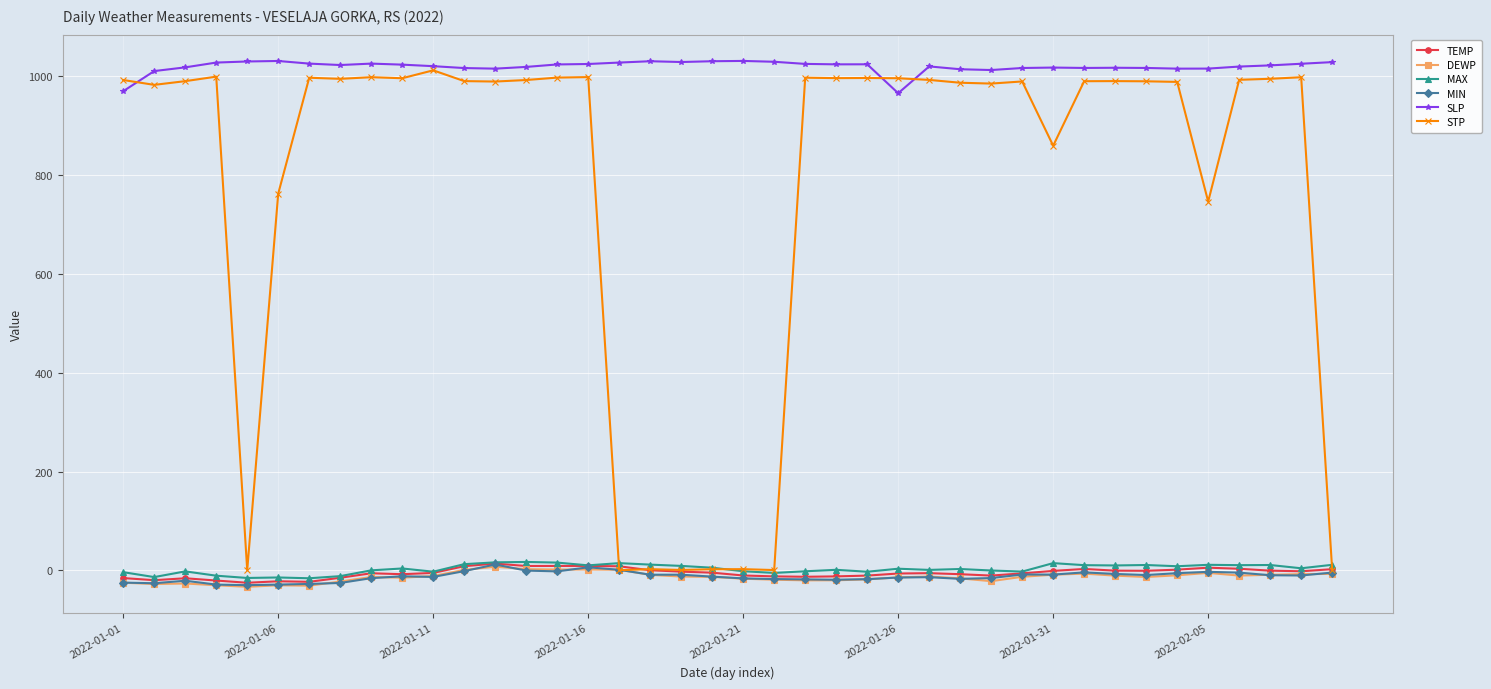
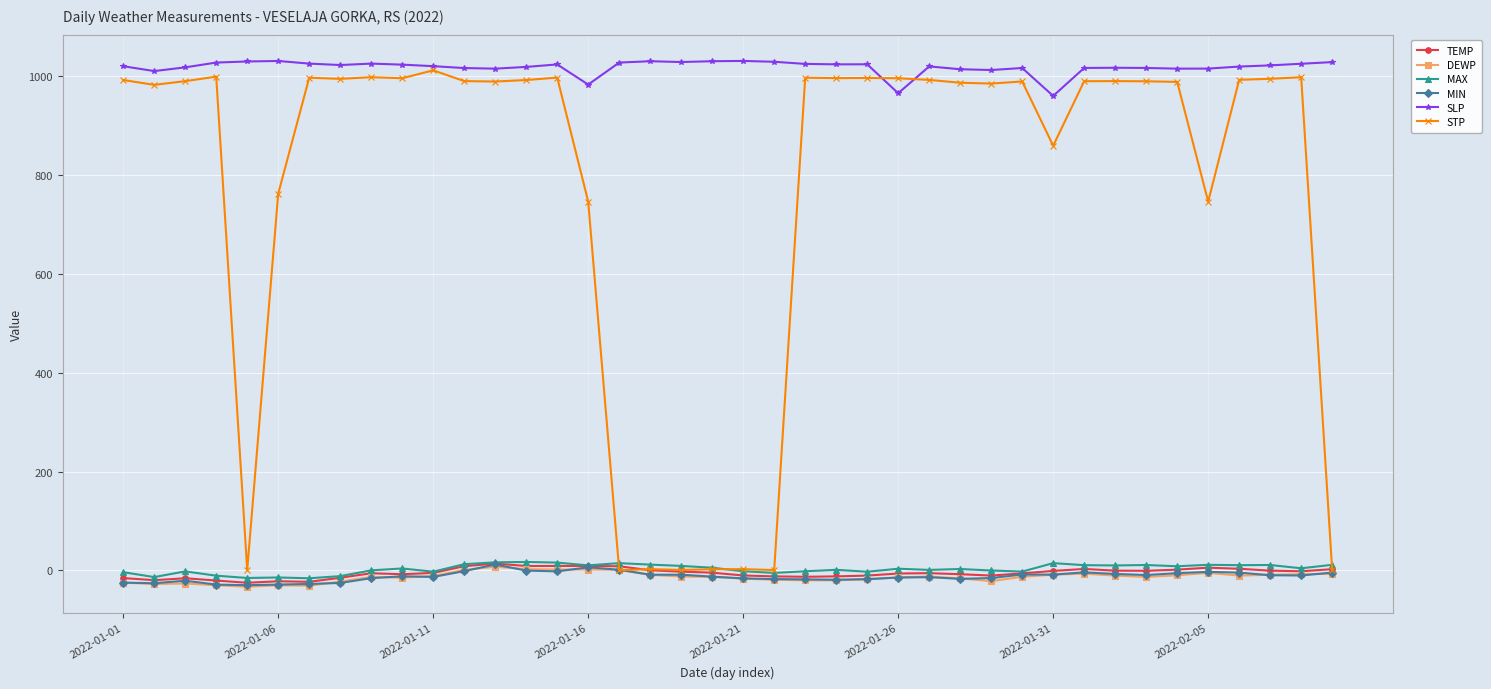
  {
    "TEMP": {
      "2022-01-01": -20,
      "2022-01-06": -20,
      "2022-01-21": -10,
      "2022-01-26": -10,
      "2022-01-31": 0,
      "2022-02-05": 10
    },
    "SLP": {
-     "2022-01-01": 970,
+     "2022-01-01": 1020,
      "2022-01-06": 1030,
      "2022-01-11": 1020,
-     "2022-01-16": 1020,
+     "2022-01-16": 980,
      "2022-01-21": 1030,
      "2022-01-26": 970,
-     "2022-01-31": 1020,
+     "2022-01-31": 960,
      "2022-02-05": 1010
    },
    "STP": {
      "2022-01-01": 990,
      "2022-01-06": 760,
      "2022-01-11": 1010,
-     "2022-01-16": 1000,
+     "2022-01-16": 750,
      "2022-01-26": 1000,
      "2022-01-31": 860,
      "2022-02-05": 750
    }
  }
